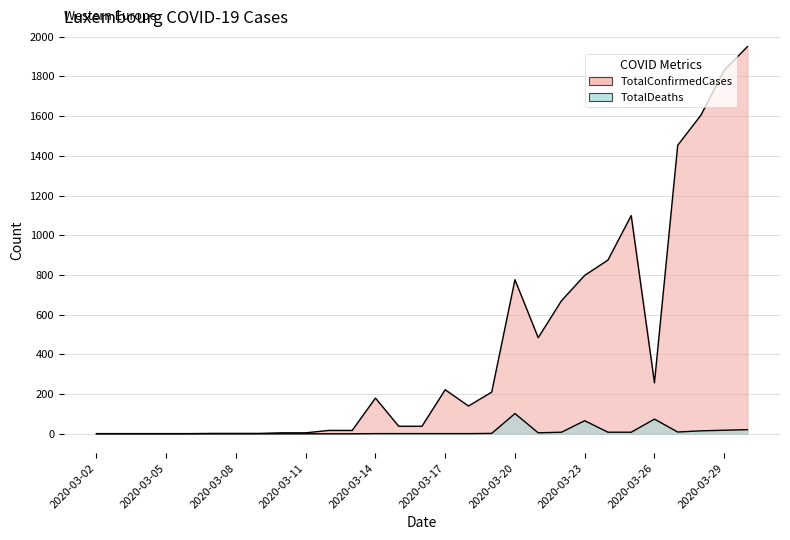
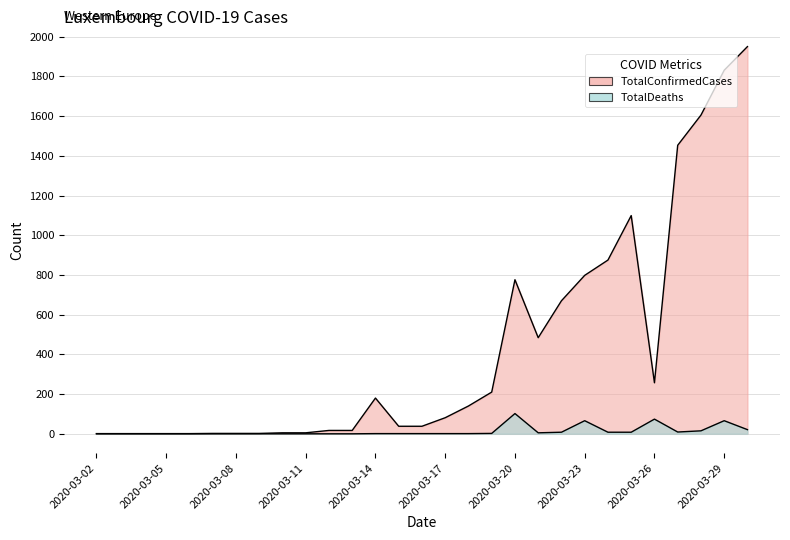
  {
    "TotalConfirmedCases": {
      "2020-03-14": 180,
-     "2020-03-17": 220,
+     "2020-03-17": 80,
      "2020-03-20": 780,
      "2020-03-23": 800,
      "2020-03-26": 260
    },
    "TotalDeaths": {
      "2020-03-14": 0,
      "2020-03-17": 0,
      "2020-03-20": 100,
      "2020-03-23": 70,
      "2020-03-26": 70,
-     "2020-03-29": 20
+     "2020-03-29": 70
    }
  }
